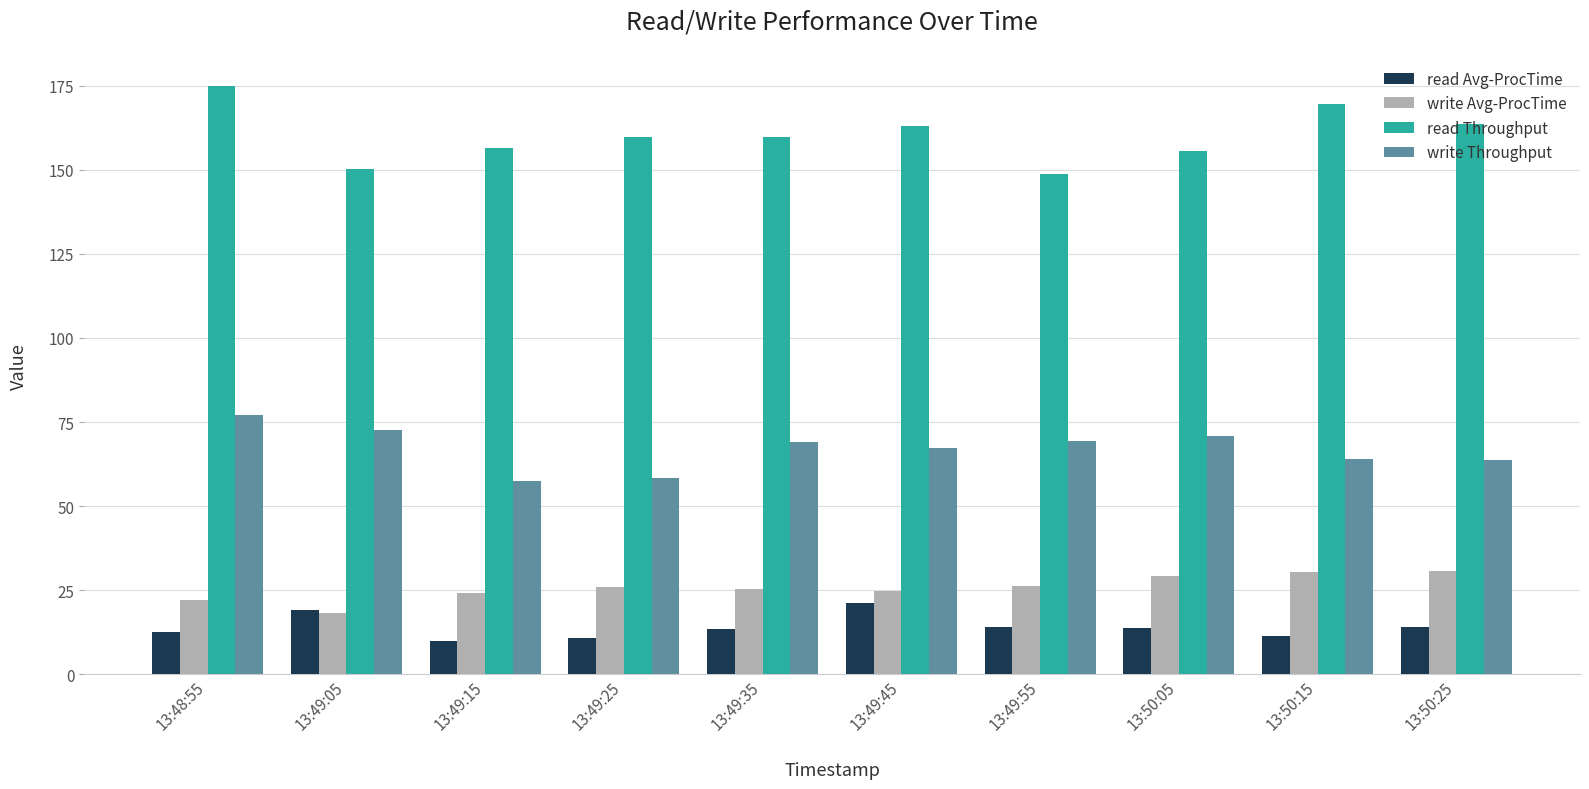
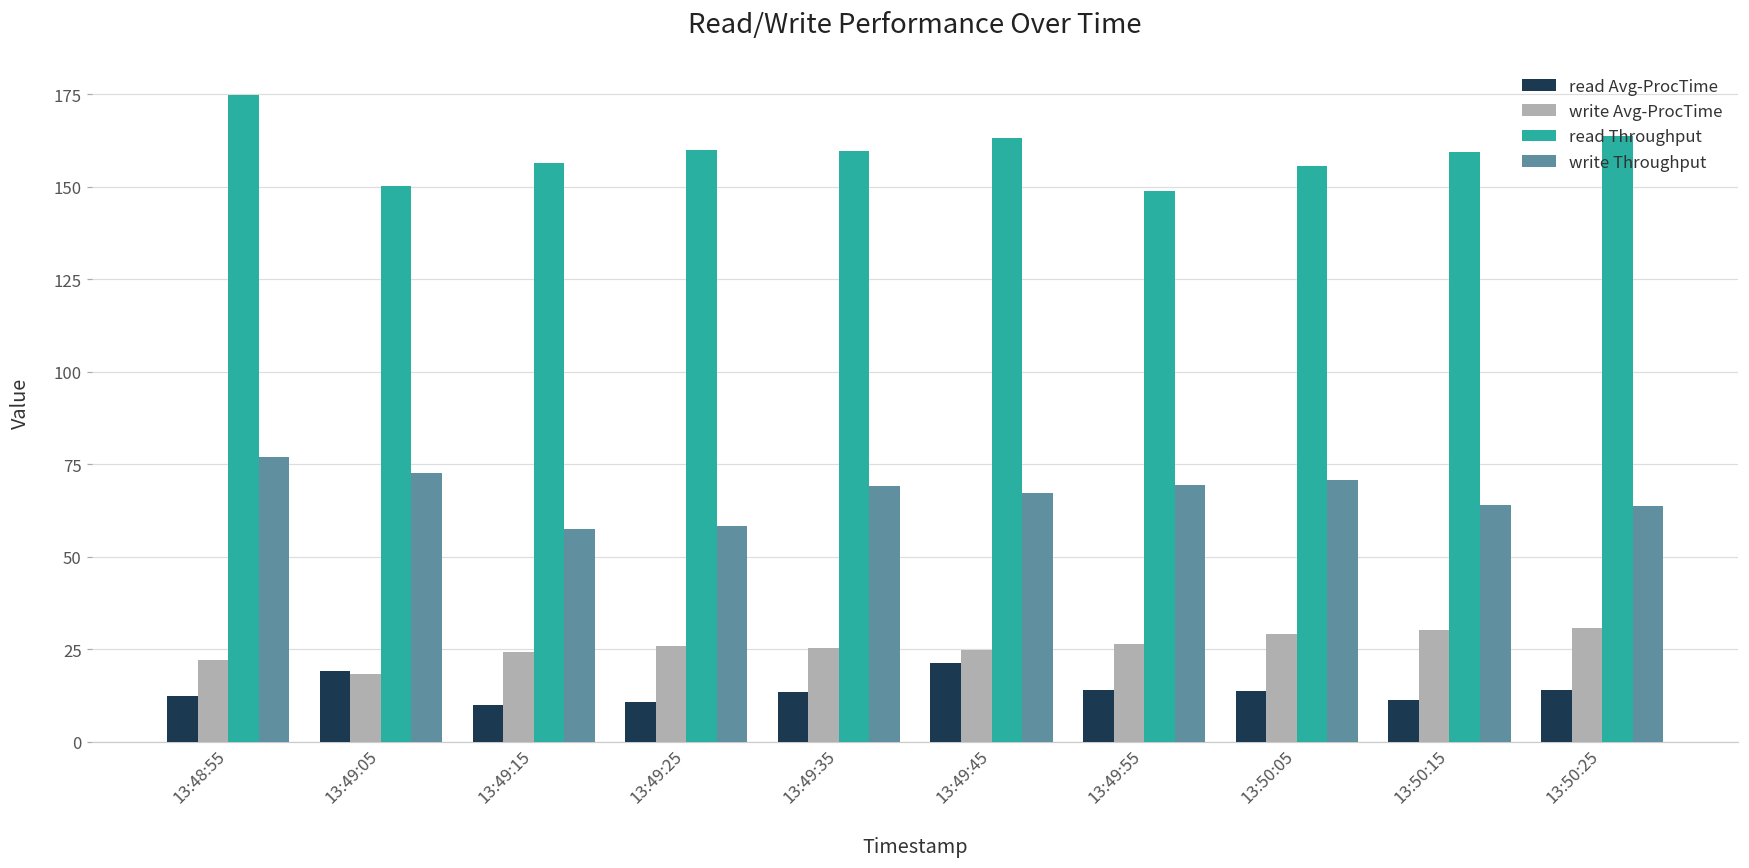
  {
    "read Avg-ProcTime": {
      "13:48:55": 12,
      "13:49:05": 19,
      "13:49:15": 10,
      "13:49:25": 11,
      "13:49:35": 13,
      "13:49:45": 21,
      "13:49:55": 14,
      "13:50:05": 14,
      "13:50:15": 11,
      "13:50:25": 14
    },
    "write Avg-ProcTime": {
      "13:48:55": 22,
      "13:49:05": 18,
      "13:49:15": 24,
      "13:49:25": 26,
      "13:49:35": 25,
      "13:49:45": 25,
      "13:49:55": 26,
      "13:50:05": 29,
      "13:50:15": 30,
      "13:50:25": 31
    },
    "read Throughput": {
      "13:48:55": 175,
      "13:49:05": 150,
      "13:49:15": 156,
      "13:49:25": 160,
      "13:49:35": 160,
      "13:49:45": 163,
      "13:49:55": 149,
      "13:50:05": 156,
-     "13:50:15": 170,
+     "13:50:15": 159,
      "13:50:25": 164
    },
    "write Throughput": {
      "13:48:55": 77,
      "13:49:05": 73,
      "13:49:15": 58,
      "13:49:25": 58,
      "13:49:35": 69,
      "13:49:45": 67,
      "13:49:55": 69,
      "13:50:05": 71,
      "13:50:15": 64,
      "13:50:25": 64
    }
  }
